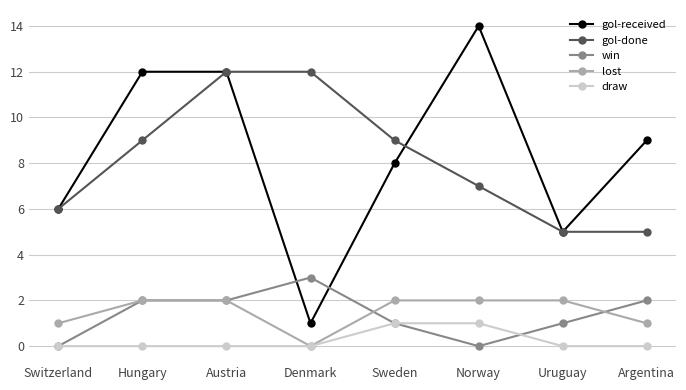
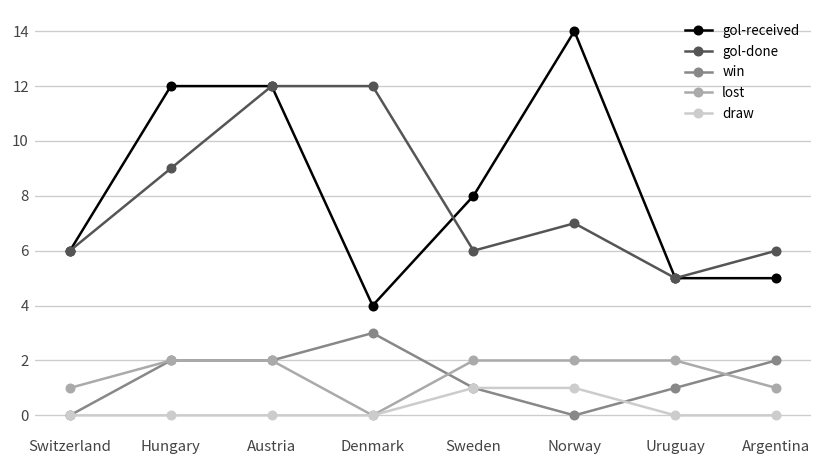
  {
    "gol-received": {
      "Hungary": 12,
-     "Denmark": 1,
+     "Denmark": 4,
      "Sweden": 8,
      "Norway": 14,
-     "Argentina": 9
+     "Argentina": 5
    },
    "gol-done": {
      "Hungary": 9,
      "Denmark": 12,
-     "Sweden": 9,
+     "Sweden": 6,
      "Norway": 7,
-     "Argentina": 5
+     "Argentina": 6
    }
  }
